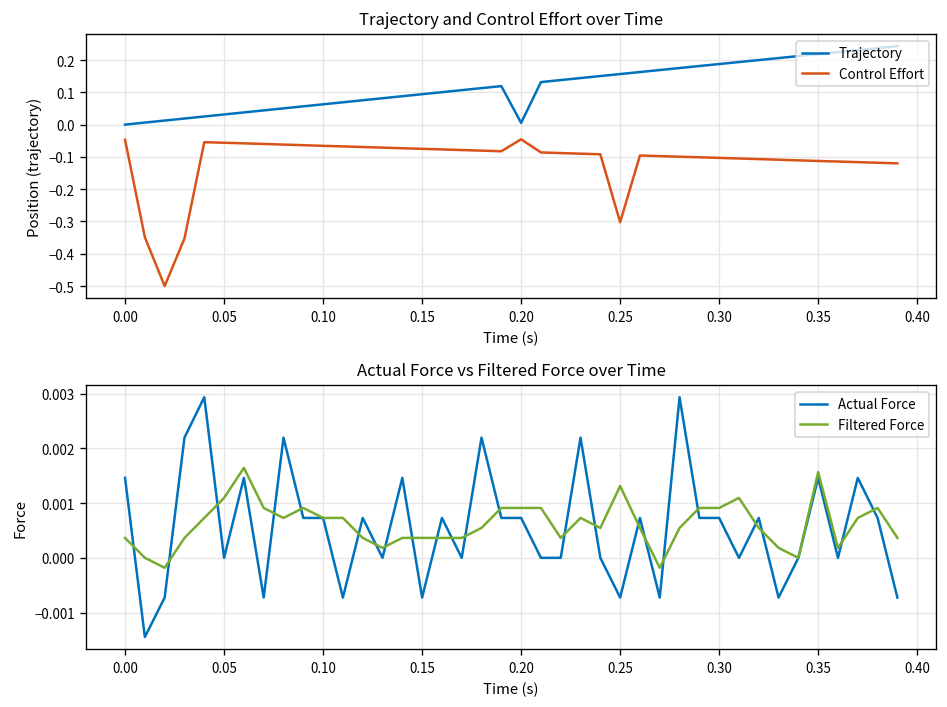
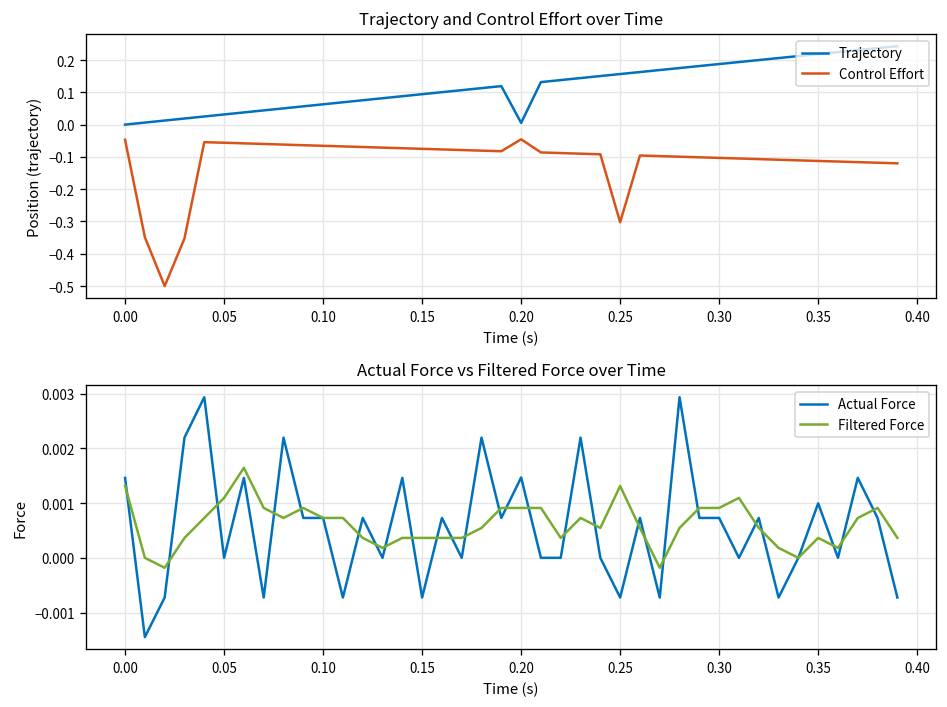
  {
    "Trajectory and Control Effort over Time": {
      "Trajectory": {
        "0.00": 0.00,
        "0.05": 0.03,
        "0.10": 0.06,
        "0.15": 0.09,
        "0.20": 0.01,
        "0.25": 0.16,
        "0.30": 0.19
      },
      "Control Effort": {
        "0.00": -0.05,
        "0.05": -0.06,
        "0.10": -0.07,
        "0.15": -0.08,
        "0.20": -0.05,
        "0.25": -0.30,
        "0.30": -0.10,
        "0.35": -0.11
      }
    },
    "Actual Force vs Filtered Force over Time": {
      "Actual Force": {
        "0.00": 0.0015,
        "0.05": 0.0000,
        "0.15": -0.0007,
-       "0.20": 0.0007,
+       "0.20": 0.0015,
        "0.25": -0.0007,
        "0.30": 0.0007,
-       "0.35": 0.0015
+       "0.35": 0.0010
      },
      "Filtered Force": {
-       "0.00": 0.0004,
+       "0.00": 0.0013,
        "0.05": 0.0011,
        "0.15": 0.0004,
        "0.20": 0.0009,
        "0.25": 0.0013,
        "0.30": 0.0009,
-       "0.35": 0.0016
+       "0.35": 0.0004
      }
    }
  }
